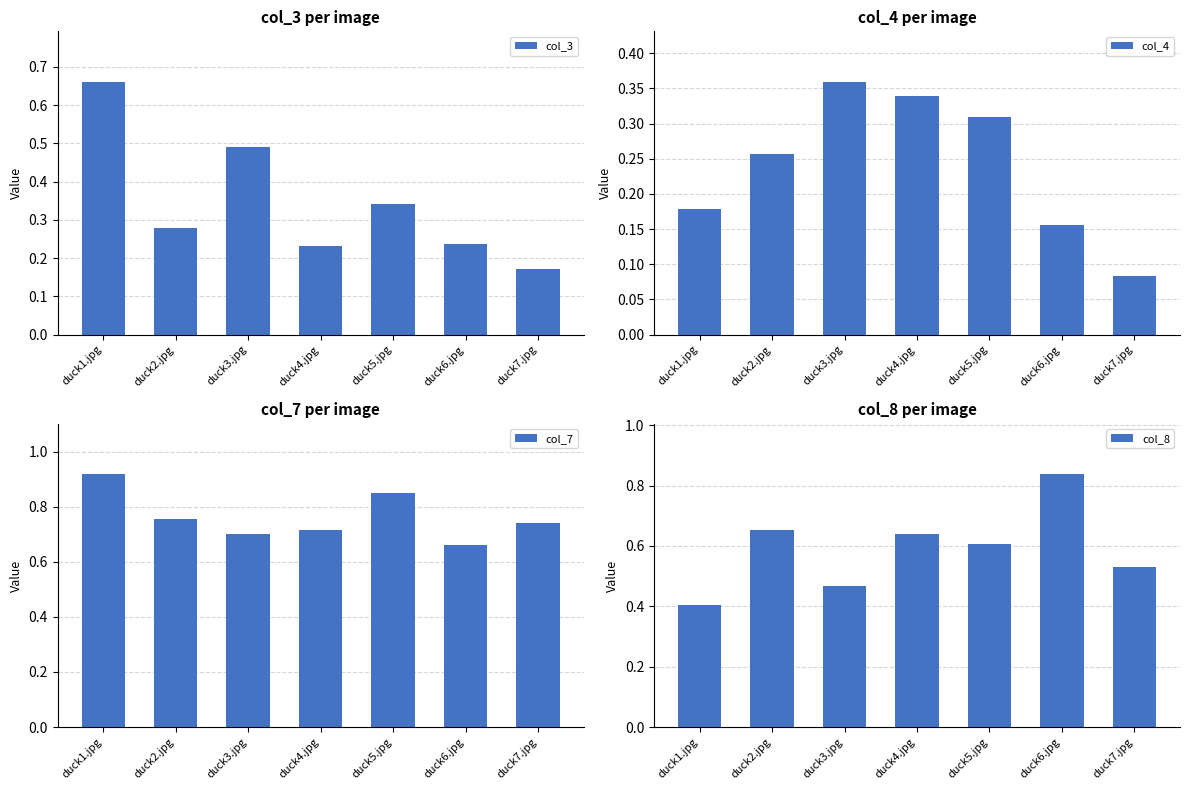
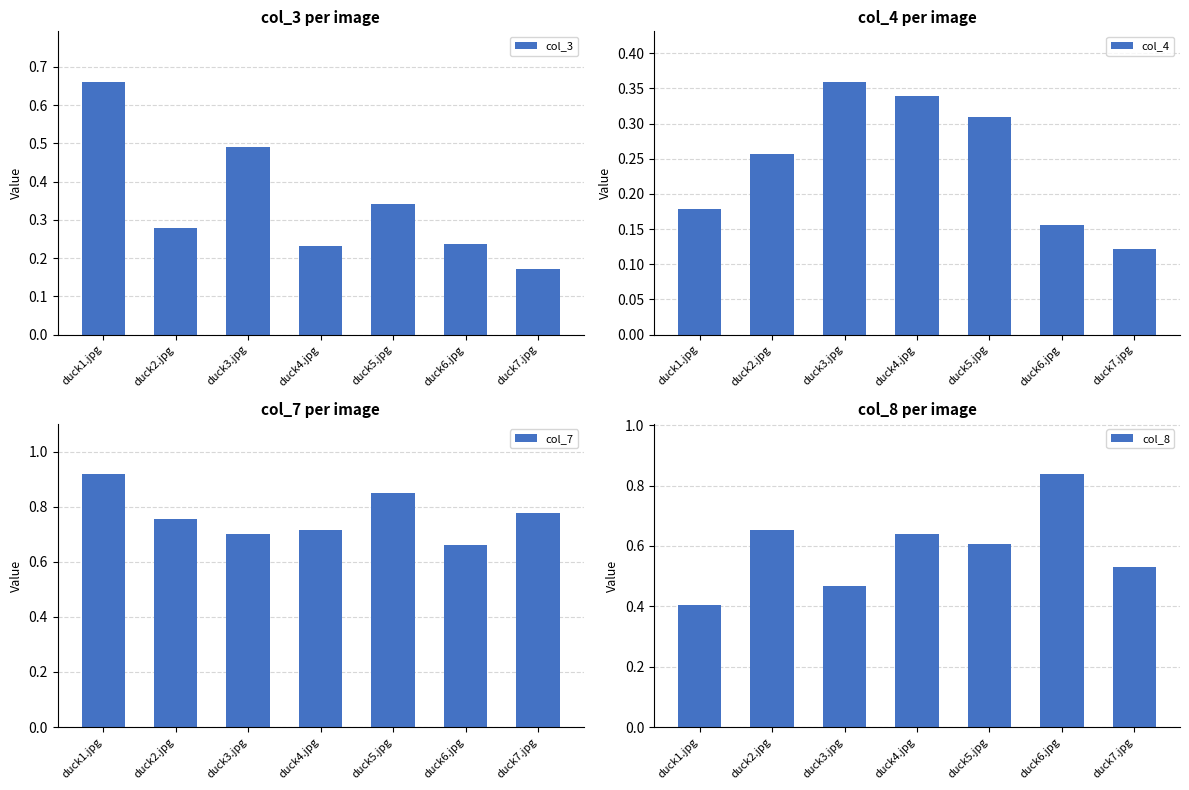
  {
    "col_3 per image": {
      "duck1.jpg": 0.66,
      "duck2.jpg": 0.28,
      "duck3.jpg": 0.49,
      "duck4.jpg": 0.23,
      "duck5.jpg": 0.34,
      "duck6.jpg": 0.24,
      "duck7.jpg": 0.17
    },
    "col_4 per image": {
      "duck1.jpg": 0.18,
      "duck2.jpg": 0.26,
      "duck3.jpg": 0.36,
      "duck4.jpg": 0.34,
      "duck5.jpg": 0.31,
      "duck6.jpg": 0.16,
-     "duck7.jpg": 0.08
+     "duck7.jpg": 0.12
    },
    "col_7 per image": {
      "duck1.jpg": 0.92,
      "duck2.jpg": 0.75,
      "duck3.jpg": 0.70,
      "duck4.jpg": 0.72,
      "duck5.jpg": 0.85,
      "duck6.jpg": 0.66,
-     "duck7.jpg": 0.74
+     "duck7.jpg": 0.78
    },
    "col_8 per image": {
      "duck1.jpg": 0.40,
      "duck2.jpg": 0.65,
      "duck3.jpg": 0.47,
      "duck4.jpg": 0.64,
      "duck5.jpg": 0.61,
      "duck6.jpg": 0.84,
      "duck7.jpg": 0.53
    }
  }
